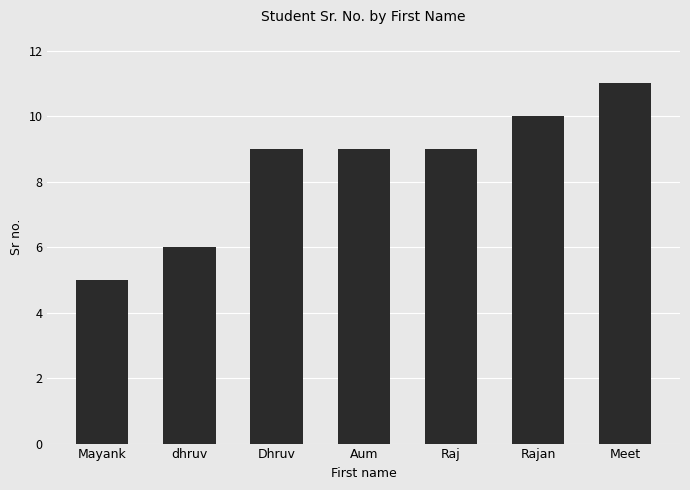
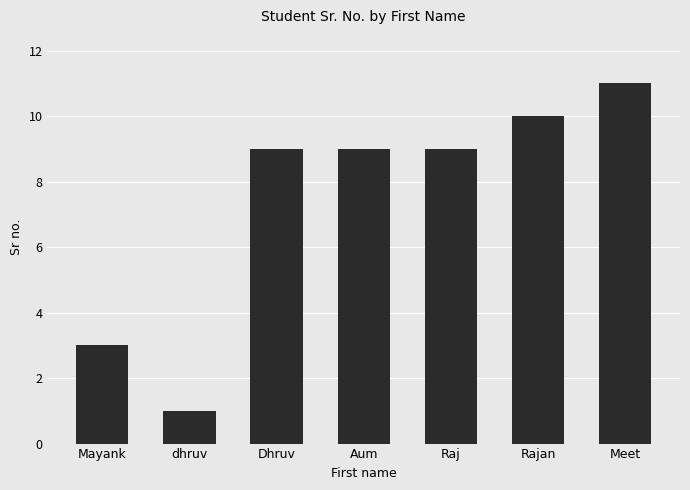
  {
-   "Mayank": 5,
-   "dhruv": 6,
+   "Mayank": 3,
+   "dhruv": 1,
    "Dhruv": 9,
    "Aum": 9,
    "Raj": 9,
    "Rajan": 10,
    "Meet": 11
  }
